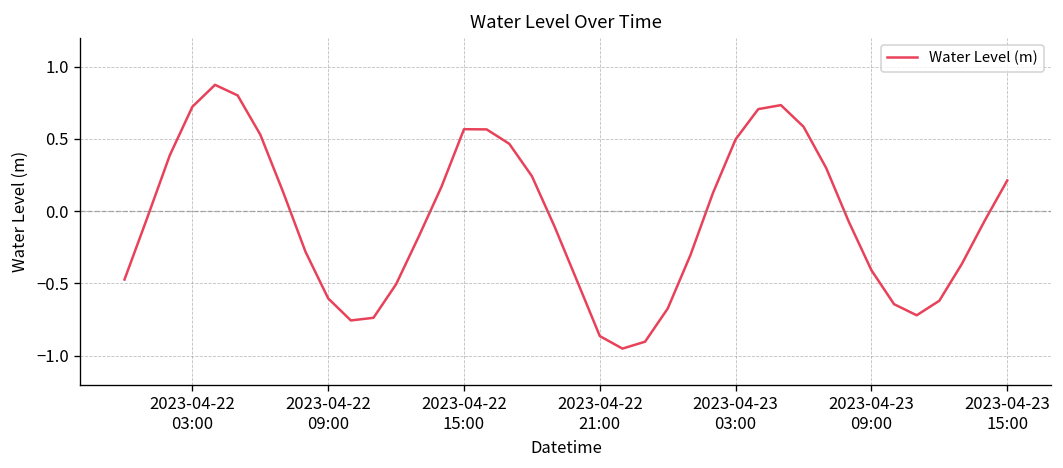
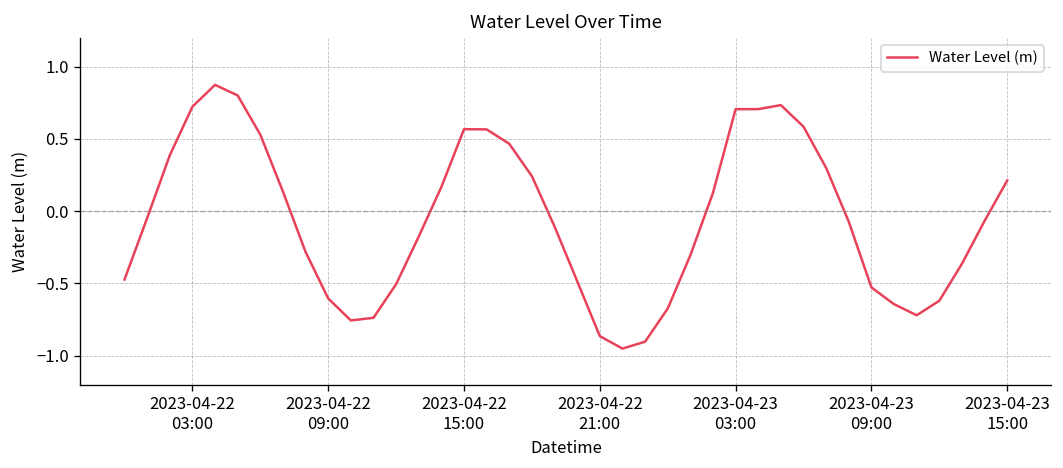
  {
    "2023-04-22 03:00": 0.72,
    "2023-04-22 09:00": -0.60,
    "2023-04-22 15:00": 0.57,
    "2023-04-22 21:00": -0.86,
-   "2023-04-23 03:00": 0.50,
-   "2023-04-23 09:00": -0.41,
+   "2023-04-23 03:00": 0.71,
+   "2023-04-23 09:00": -0.53,
    "2023-04-23 15:00": 0.21
  }
